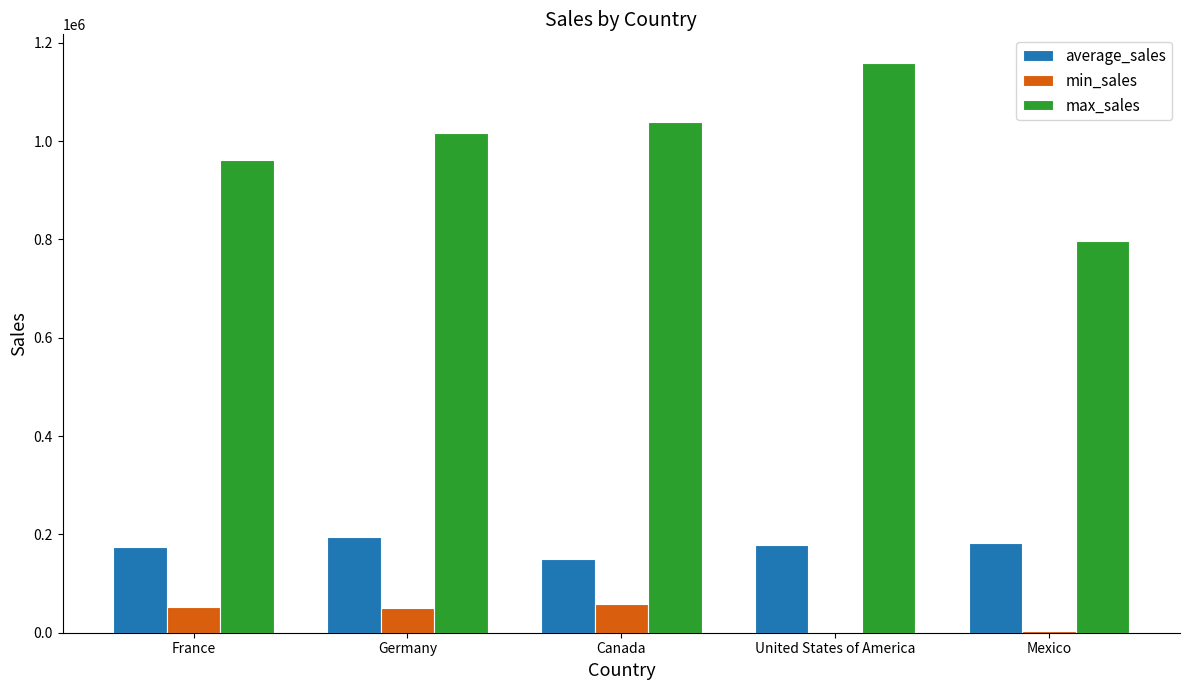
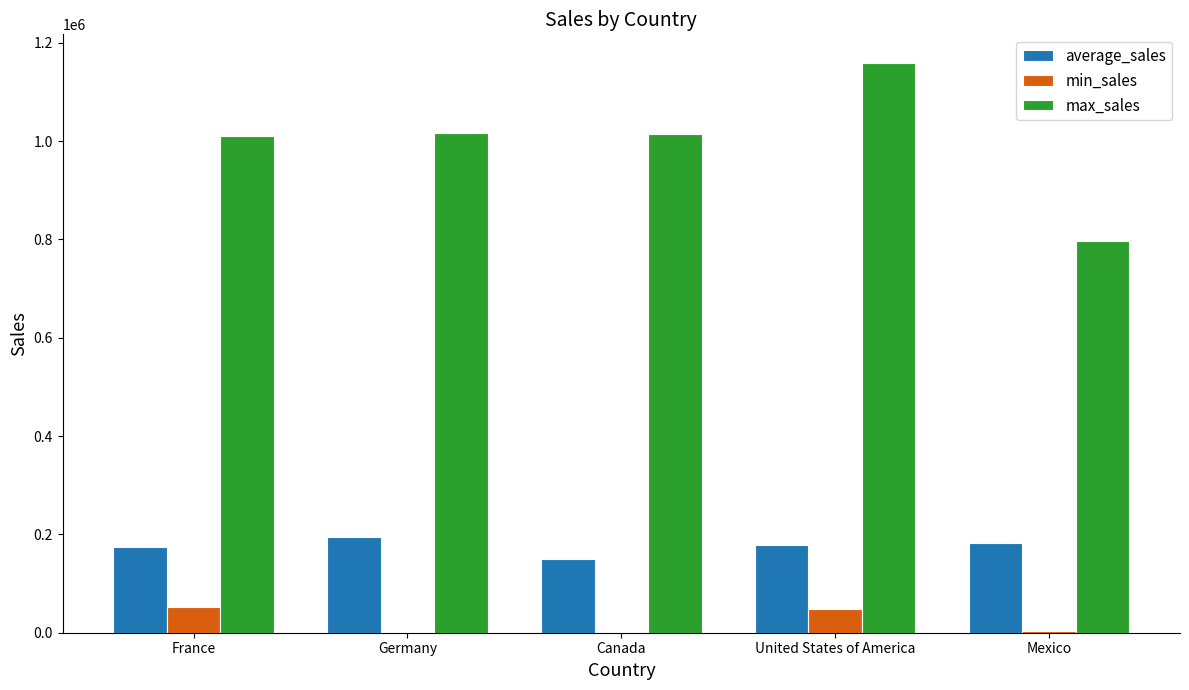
  {
    "average_sales": {
      "France": 170000,
      "Germany": 200000,
      "Canada": 150000,
      "United States of America": 180000,
      "Mexico": 180000
    },
    "min_sales": {
      "France": 50000,
-     "Germany": 50000,
-     "Canada": 60000,
-     "United States of America": 0
+     "Germany": 0,
+     "Canada": 0,
+     "United States of America": 50000
    },
    "max_sales": {
-     "France": 960000,
+     "France": 1010000,
      "Germany": 1020000,
-     "Canada": 1040000,
+     "Canada": 1010000,
      "United States of America": 1160000,
      "Mexico": 800000
    }
  }
